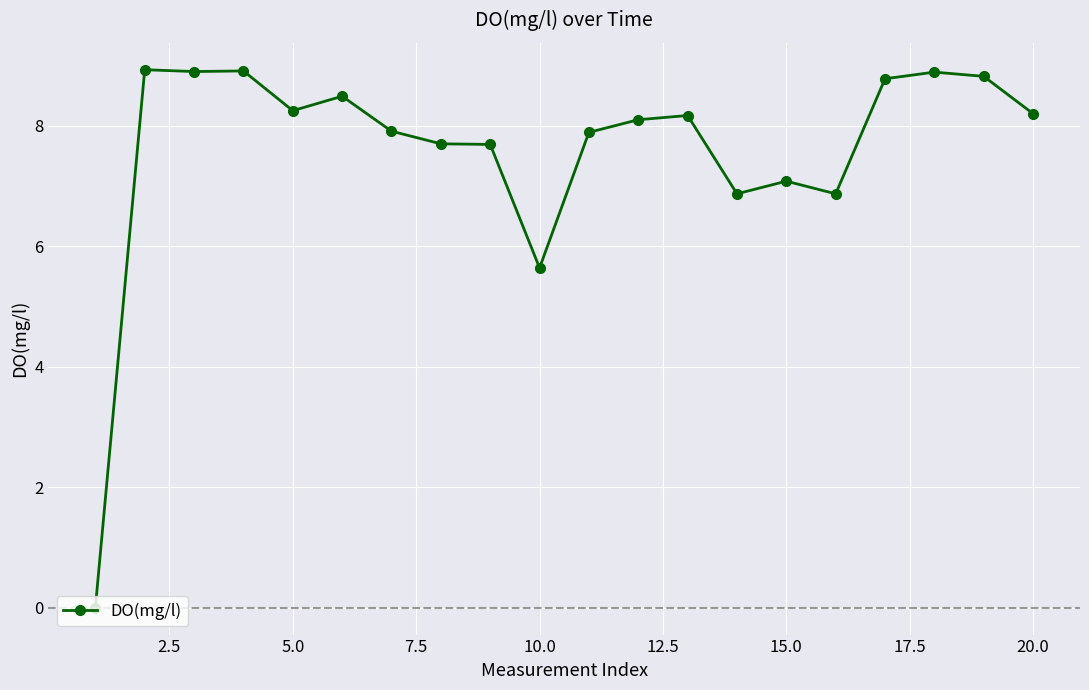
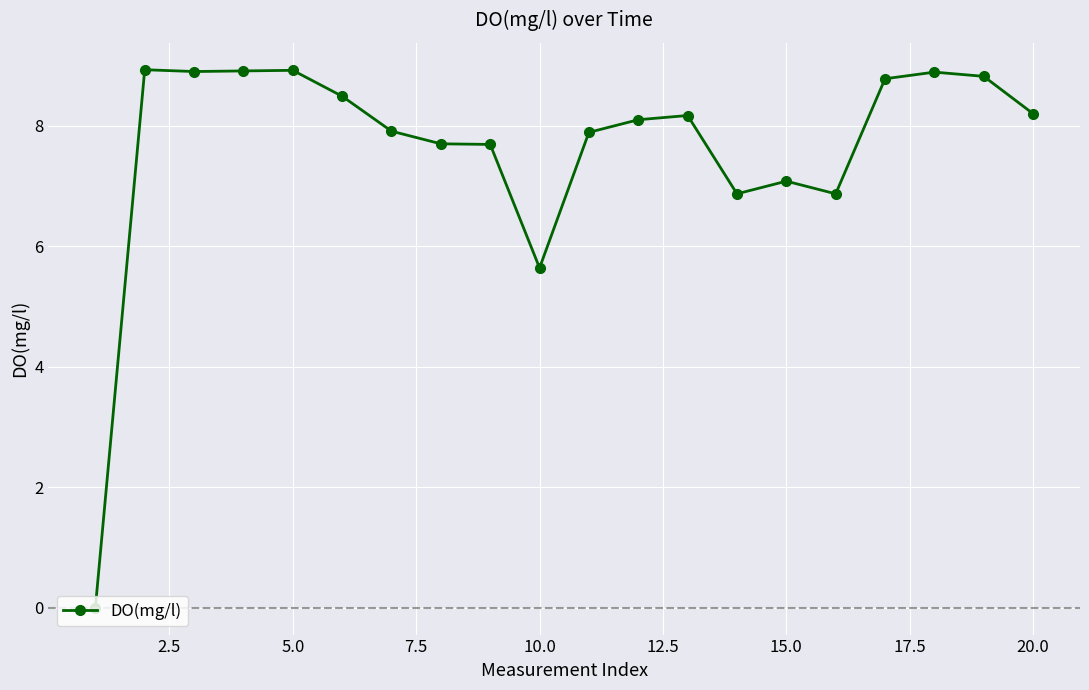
  {
-   "5.0": 8.3,
+   "5.0": 8.9,
    "10.0": 5.6,
    "15.0": 7.1,
    "20.0": 8.2
  }
